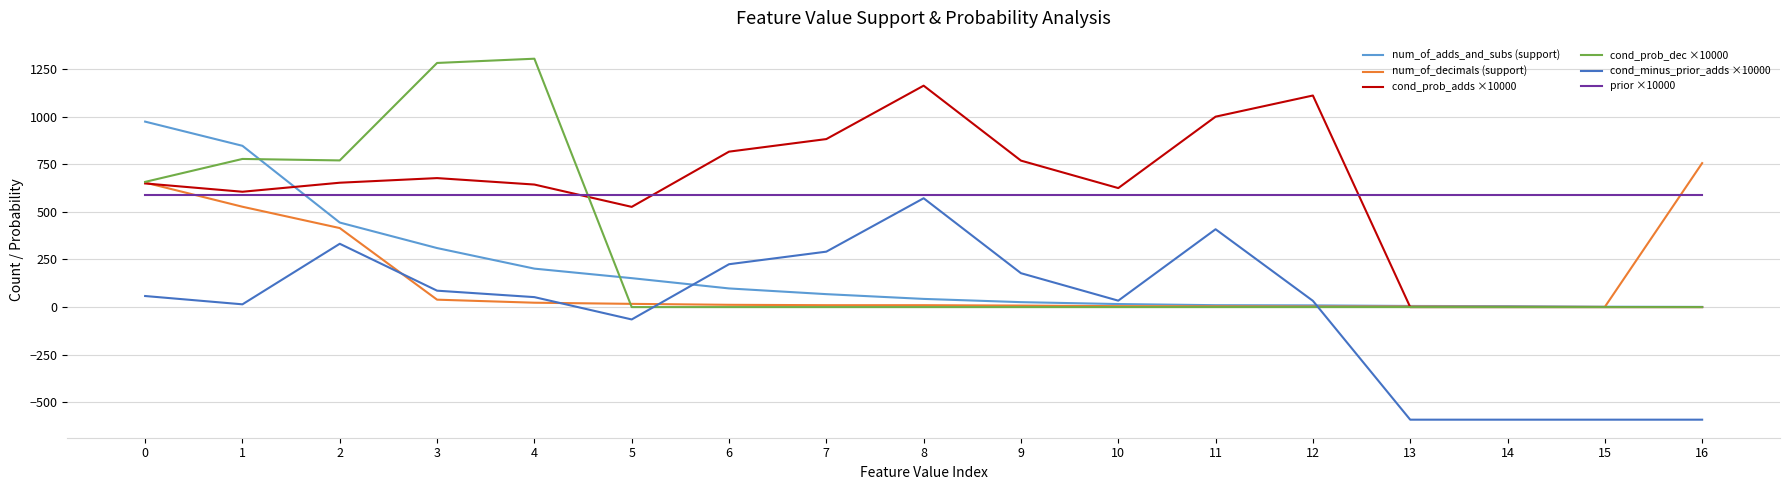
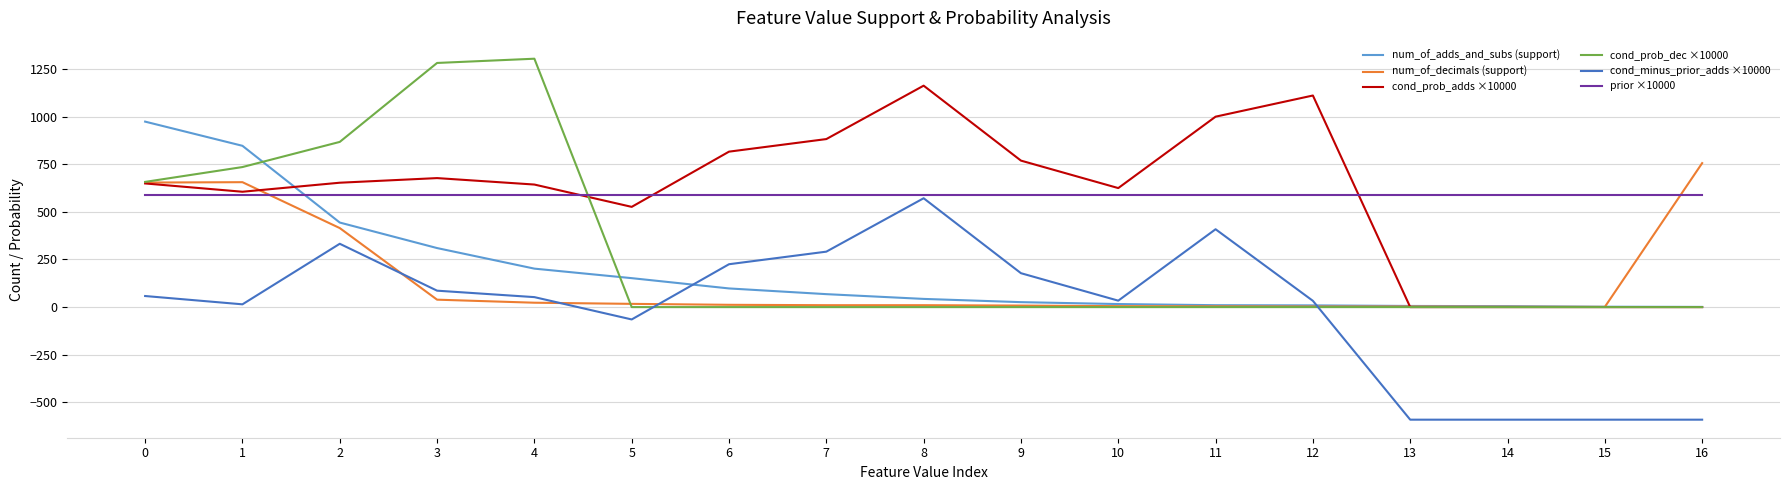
  {
    "num_of_decimals (support)": {
-     "1": 530,
+     "1": 660,
      "2": 420,
      "3": 40,
      "4": 20,
      "5": 20,
      "16": 760
    },
    "cond_prob_adds ×10000": {
      "1": 610,
      "2": 650,
      "3": 680,
      "4": 640,
      "5": 530,
      "6": 820,
      "7": 880,
      "8": 1160,
      "9": 770,
      "10": 630,
      "11": 1000,
      "12": 1110
    },
    "cond_prob_dec ×10000": {
-     "1": 780,
-     "2": 770,
+     "1": 740,
+     "2": 870,
      "3": 1280,
      "4": 1300,
      "5": 0
    },
    "prior ×10000": {
      "0": 590,
      "1": 590,
      "2": 590,
      "3": 590,
      "4": 590,
      "5": 590,
      "6": 590,
      "7": 590,
      "8": 590,
      "9": 590,
      "10": 590,
      "11": 590,
      "12": 590,
      "13": 590,
      "14": 590,
      "15": 590,
      "16": 590
    }
  }
